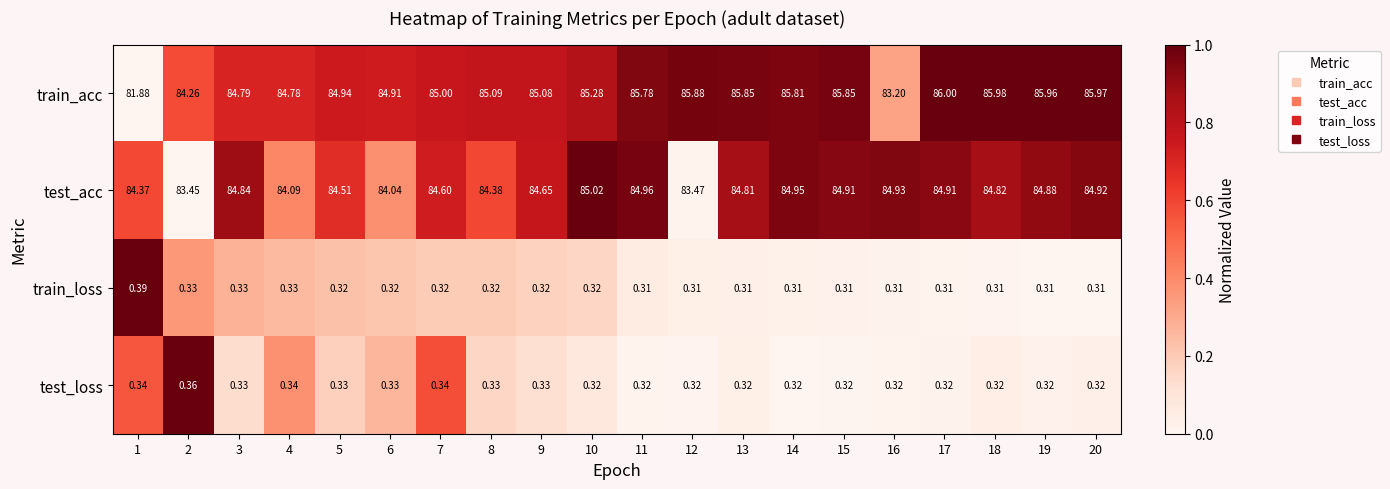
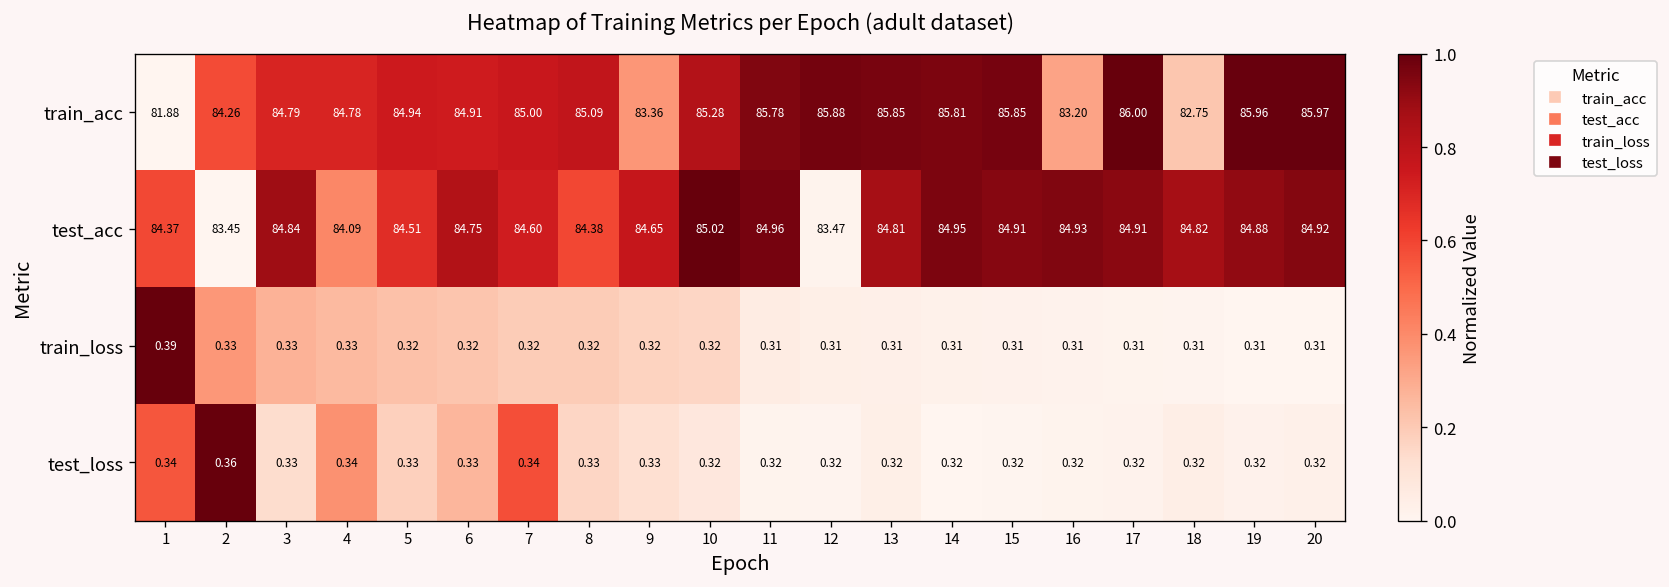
  {
    "train_acc": {
      "1": 81.88,
      "2": 84.26,
      "3": 84.79,
      "4": 84.78,
      "5": 84.94,
      "6": 84.91,
      "7": 85.00,
      "8": 85.09,
-     "9": 85.08,
+     "9": 83.36,
      "10": 85.28,
      "11": 85.78,
      "12": 85.88,
      "13": 85.85,
      "14": 85.81,
      "15": 85.85,
      "16": 83.20,
      "17": 86.00,
-     "18": 85.98,
+     "18": 82.75,
      "19": 85.96,
      "20": 85.97
    },
    "test_acc": {
      "1": 84.37,
      "2": 83.45,
      "3": 84.84,
      "4": 84.09,
      "5": 84.51,
-     "6": 84.04,
+     "6": 84.75,
      "7": 84.60,
      "8": 84.38,
      "9": 84.65,
      "10": 85.02,
      "11": 84.96,
      "12": 83.47,
      "13": 84.81,
      "14": 84.95,
      "15": 84.91,
      "16": 84.93,
      "17": 84.91,
      "18": 84.82,
      "19": 84.88,
      "20": 84.92
    },
    "train_loss": {
      "1": 0.39,
      "2": 0.33,
      "3": 0.33,
      "4": 0.33,
      "5": 0.32,
      "6": 0.32,
      "7": 0.32,
      "8": 0.32,
      "9": 0.32,
      "10": 0.32,
      "11": 0.31,
      "12": 0.31,
      "13": 0.31,
      "14": 0.31,
      "15": 0.31,
      "16": 0.31,
      "17": 0.31,
      "18": 0.31,
      "19": 0.31,
      "20": 0.31
    },
    "test_loss": {
      "1": 0.34,
      "2": 0.36,
      "3": 0.33,
      "4": 0.34,
      "5": 0.33,
      "6": 0.33,
      "7": 0.34,
      "8": 0.33,
      "9": 0.33,
      "10": 0.32,
      "11": 0.32,
      "12": 0.32,
      "13": 0.32,
      "14": 0.32,
      "15": 0.32,
      "16": 0.32,
      "17": 0.32,
      "18": 0.32,
      "19": 0.32,
      "20": 0.32
    }
  }
